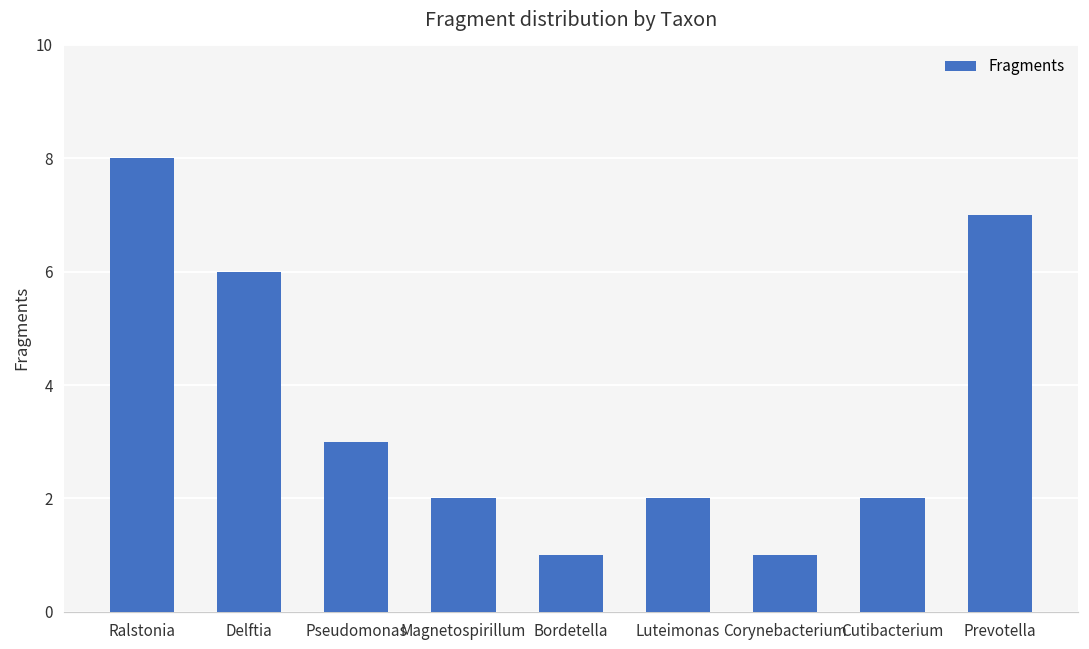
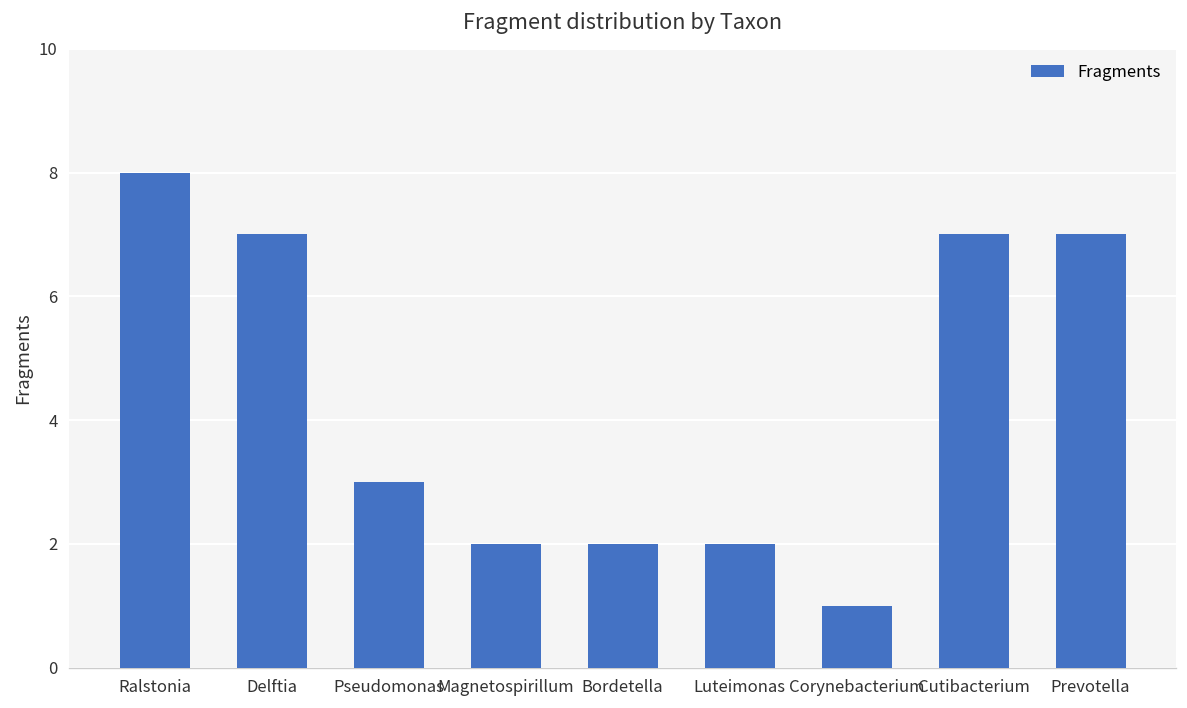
  {
    "Ralstonia": 8,
-   "Delftia": 6,
+   "Delftia": 7,
    "Pseudomonas": 3,
    "Magnetospirillum": 2,
-   "Bordetella": 1,
+   "Bordetella": 2,
    "Luteimonas": 2,
    "Corynebacterium": 1,
-   "Cutibacterium": 2,
+   "Cutibacterium": 7,
    "Prevotella": 7
  }
